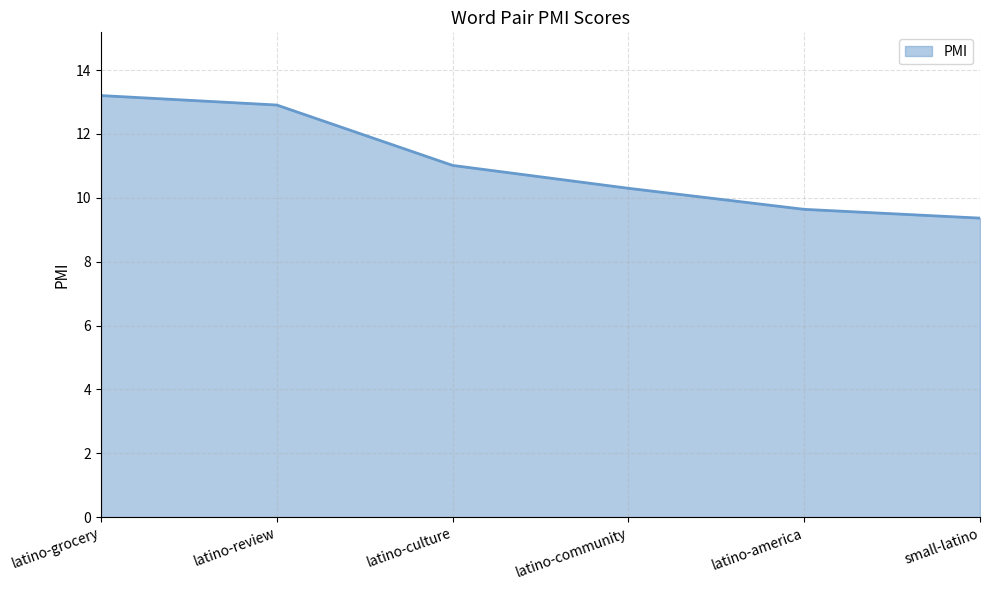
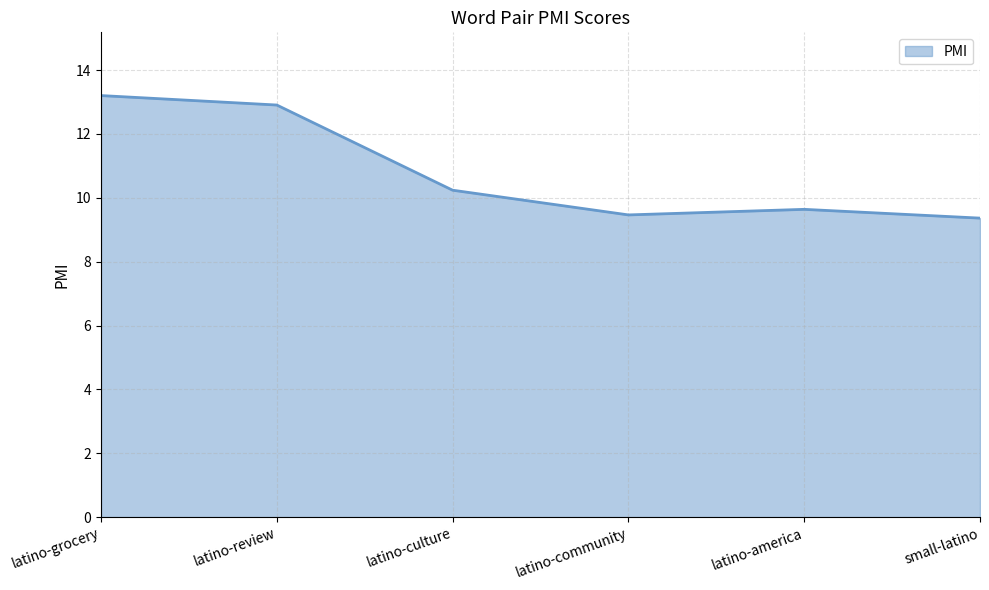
  {
    "latino-grocery": 13.2,
    "latino-review": 12.9,
-   "latino-culture": 11.0,
-   "latino-community": 10.3,
+   "latino-culture": 10.2,
+   "latino-community": 9.5,
    "latino-america": 9.6,
    "small-latino": 9.4
  }
